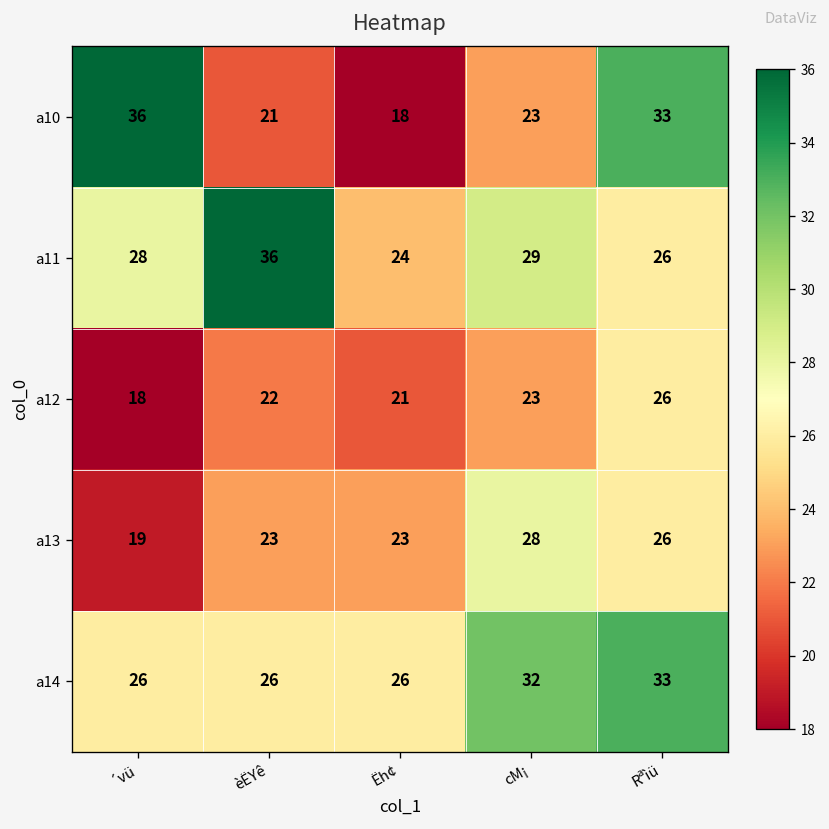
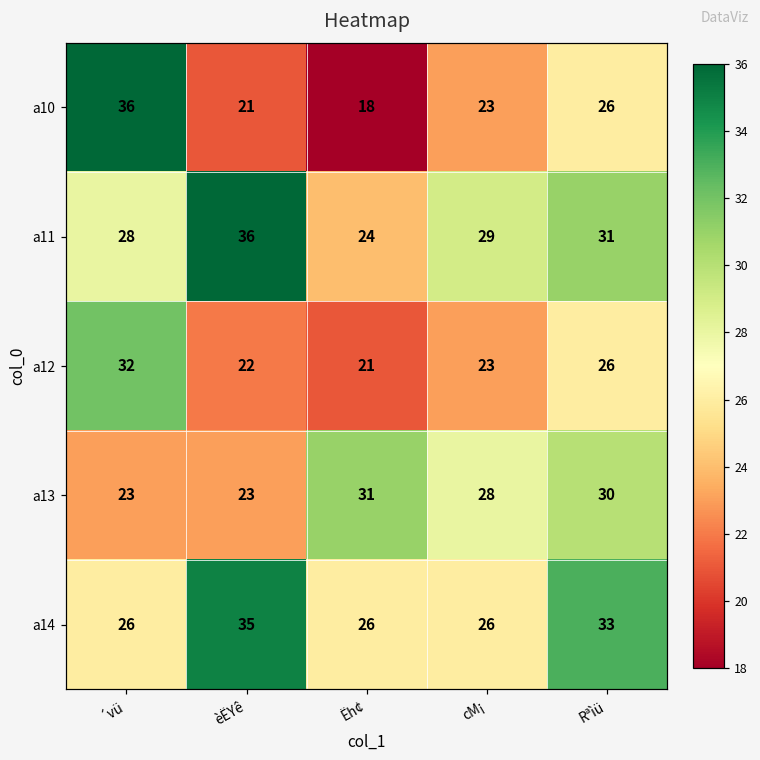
  {
    "a10": {
      "´vü": 36,
      "èËYê": 21,
      "Ëh¢": 18,
      "cM¡": 23,
-     "Rªìü": 33
+     "Rªìü": 26
    },
    "a11": {
      "´vü": 28,
      "èËYê": 36,
      "Ëh¢": 24,
      "cM¡": 29,
-     "Rªìü": 26
+     "Rªìü": 31
    },
    "a12": {
-     "´vü": 18,
+     "´vü": 32,
      "èËYê": 22,
      "Ëh¢": 21,
      "cM¡": 23,
      "Rªìü": 26
    },
    "a13": {
-     "´vü": 19,
+     "´vü": 23,
      "èËYê": 23,
-     "Ëh¢": 23,
+     "Ëh¢": 31,
      "cM¡": 28,
-     "Rªìü": 26
+     "Rªìü": 30
    },
    "a14": {
      "´vü": 26,
-     "èËYê": 26,
+     "èËYê": 35,
      "Ëh¢": 26,
-     "cM¡": 32,
+     "cM¡": 26,
      "Rªìü": 33
    }
  }
